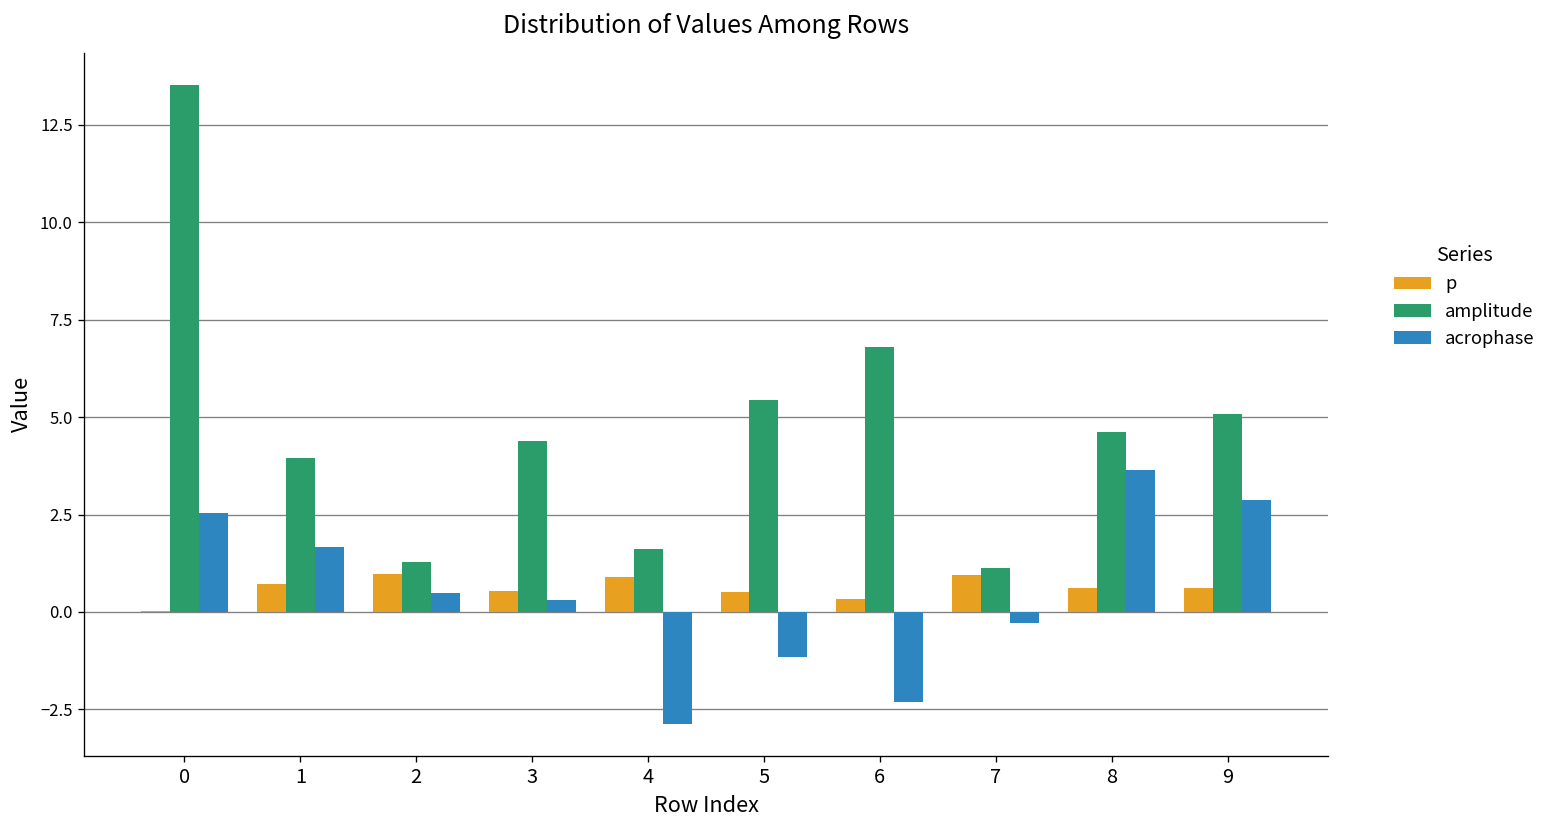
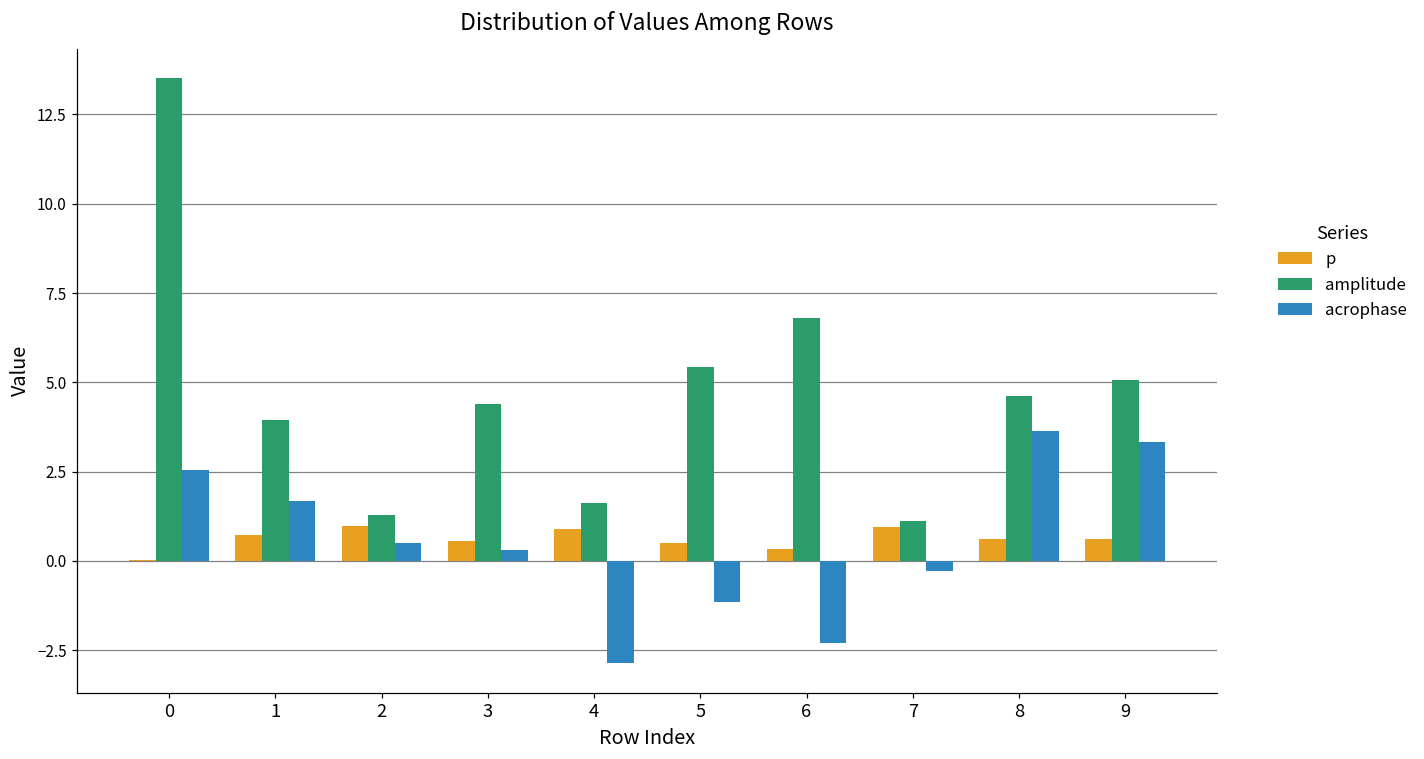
  {
    "p": {
      "1": 0.7,
      "2": 1.0,
      "3": 0.5,
      "4": 0.9,
      "5": 0.5,
      "6": 0.3,
      "7": 0.9,
      "8": 0.6,
      "9": 0.6
    },
    "amplitude": {
      "0": 13.5,
      "1": 4.0,
      "2": 1.3,
      "3": 4.4,
      "4": 1.6,
      "5": 5.4,
      "6": 6.8,
      "7": 1.1,
      "8": 4.6,
      "9": 5.1
    },
    "acrophase": {
      "0": 2.5,
      "1": 1.7,
      "2": 0.5,
      "3": 0.3,
      "4": -2.9,
      "5": -1.2,
      "6": -2.3,
      "7": -0.3,
      "8": 3.6,
-     "9": 2.9
+     "9": 3.3
    }
  }
